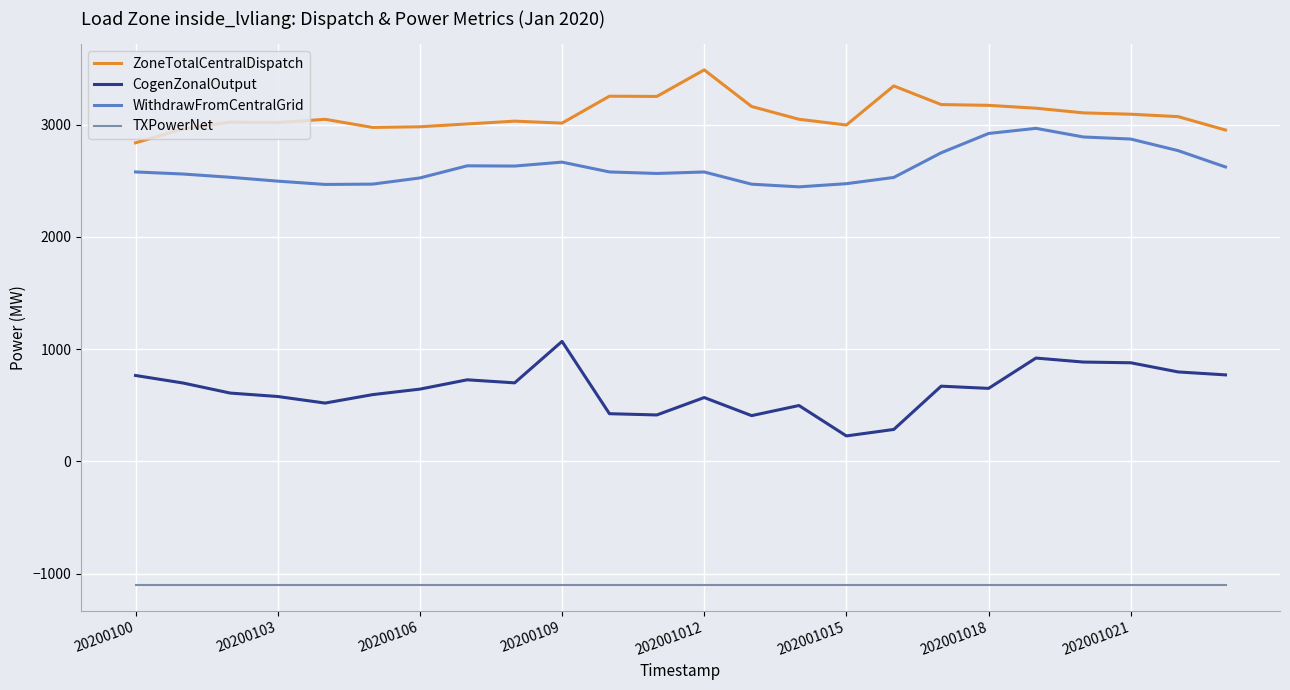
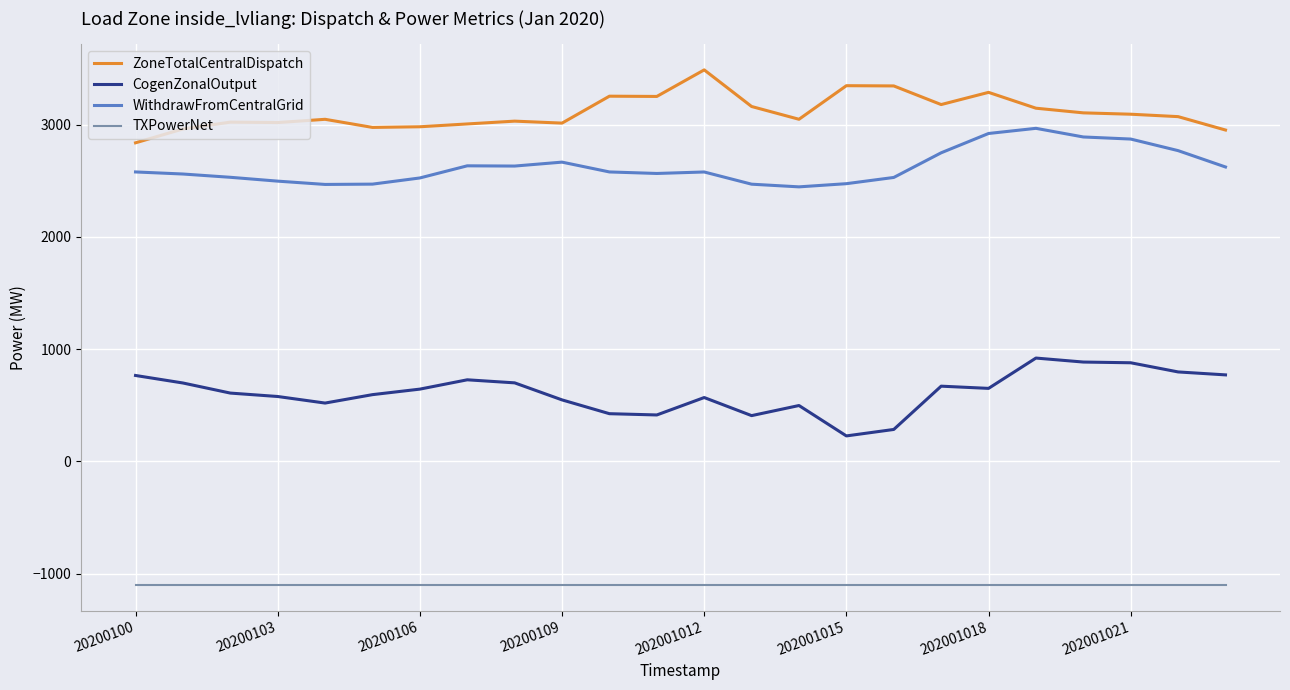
  {
    "ZoneTotalCentralDispatch": {
      "20200100": 2840,
      "20200106": 2980,
      "20200109": 3010,
      "202001012": 3490,
-     "202001015": 3000,
-     "202001018": 3170,
+     "202001015": 3350,
+     "202001018": 3290,
      "202001021": 3090
    },
    "CogenZonalOutput": {
      "20200100": 770,
      "20200103": 580,
      "20200106": 640,
-     "20200109": 1070,
+     "20200109": 550,
      "202001012": 570,
      "202001015": 230,
      "202001018": 650,
      "202001021": 880
    }
  }
